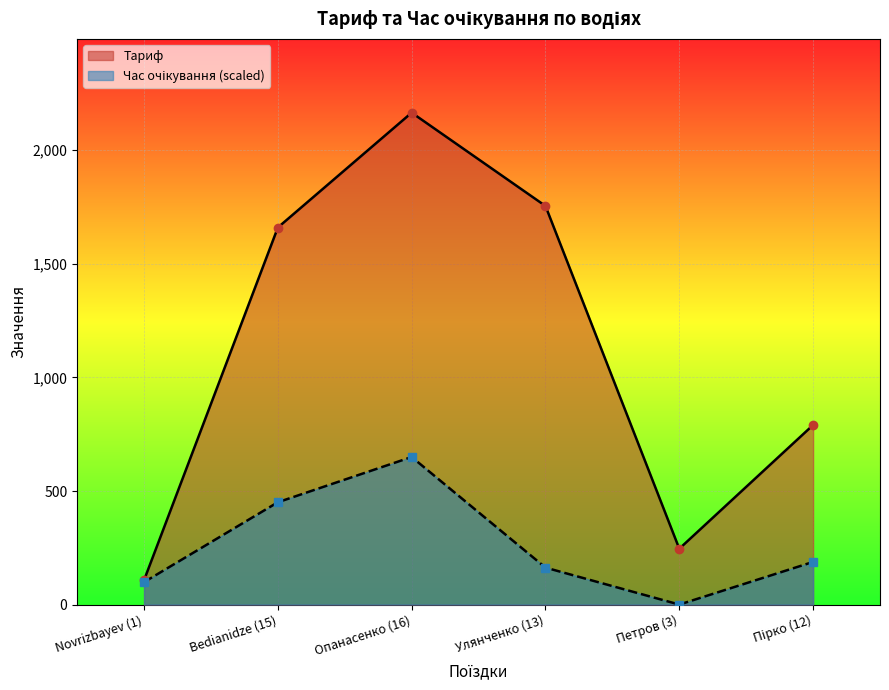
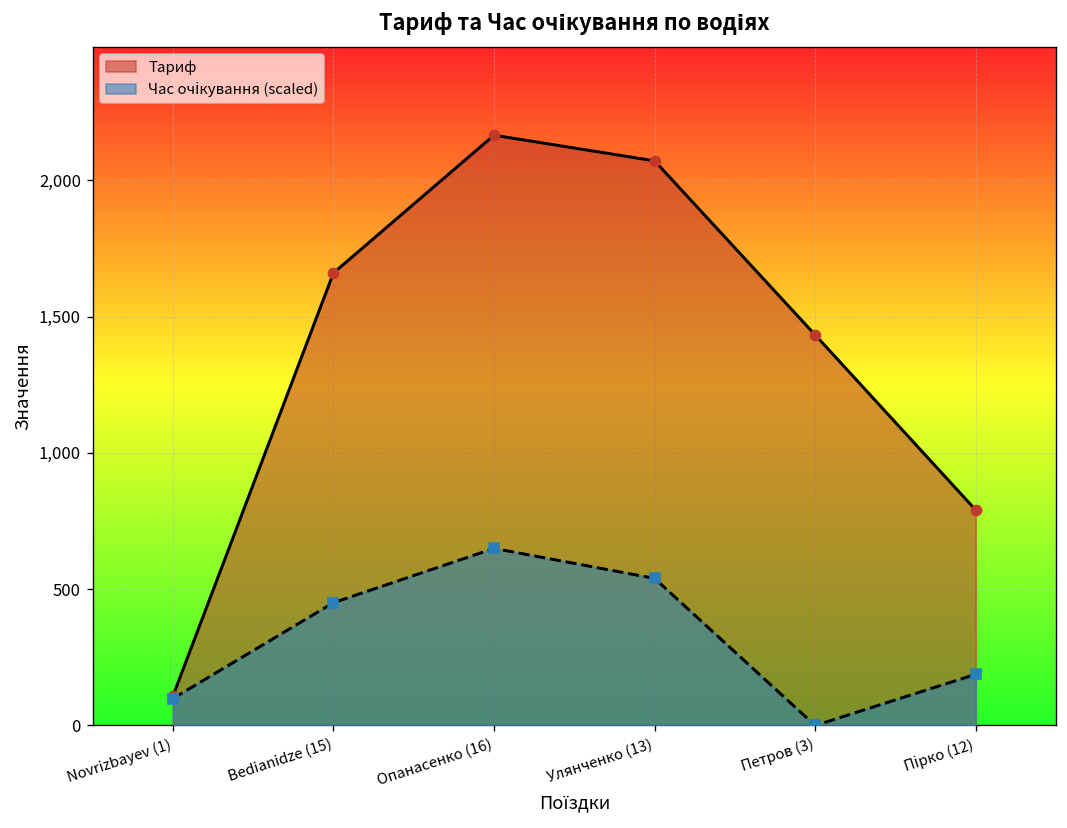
  {
    "Тариф": {
      "Bedianidze (15)": "1,660",
      "Опанасенко (16)": "2,170",
-     "Улянченко (13)": "1,750",
-     "Петров (3)": "250",
+     "Улянченко (13)": "2,070",
+     "Петров (3)": "1,430",
      "Пірко (12)": "790"
    },
    "Час очікування (scaled)": {
      "Bedianidze (15)": "450",
      "Опанасенко (16)": "650",
-     "Улянченко (13)": "160",
+     "Улянченко (13)": "540",
      "Петров (3)": "0",
      "Пірко (12)": "190"
    }
  }
